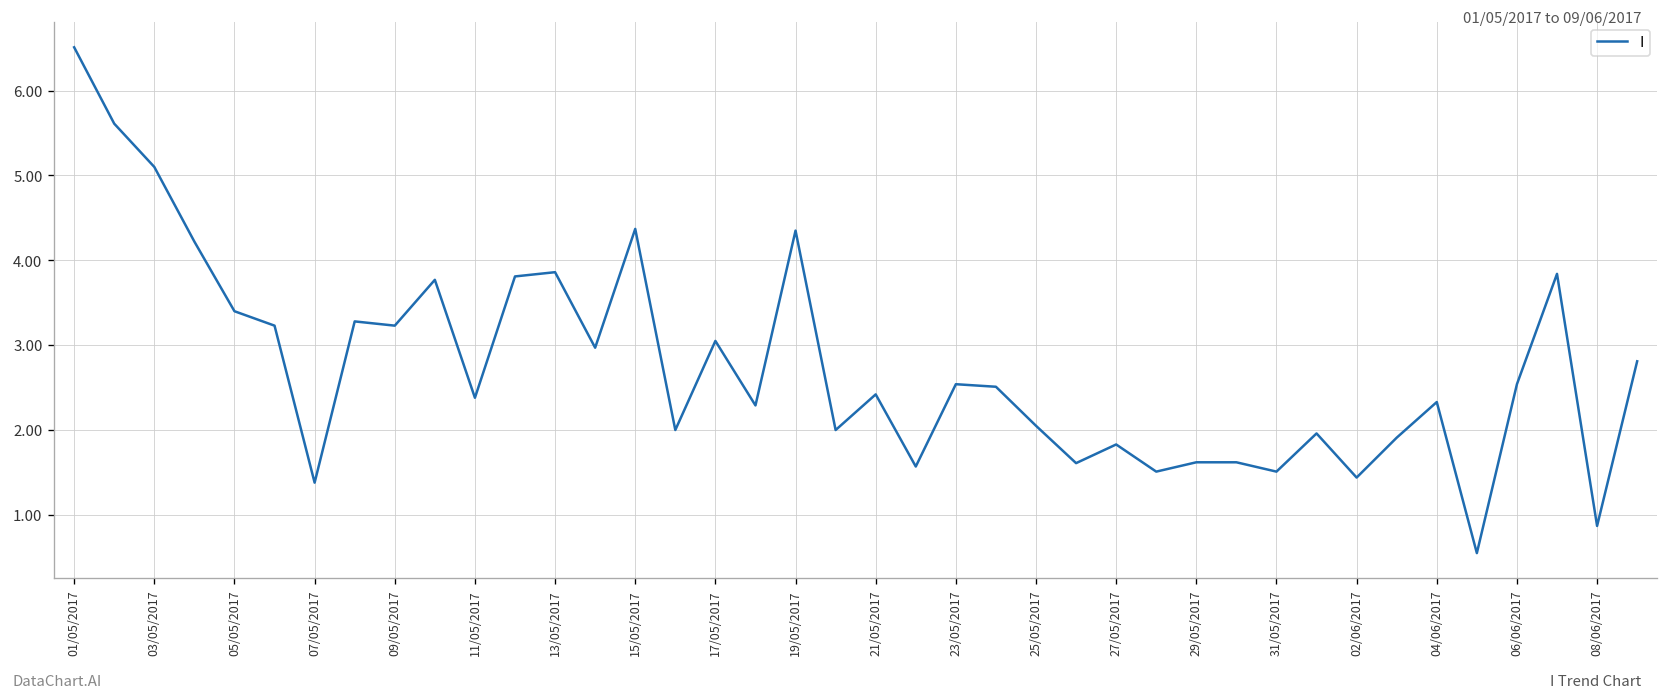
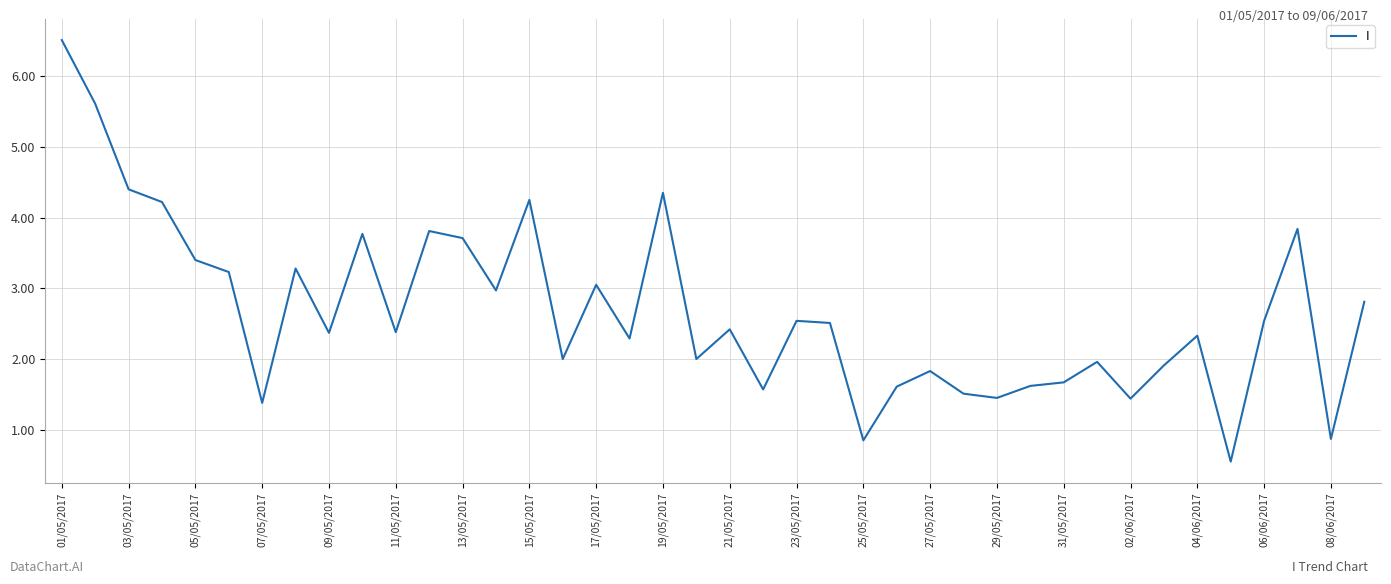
  {
    "01/05/2017": 6.5,
-   "03/05/2017": 5.1,
+   "03/05/2017": 4.4,
    "05/05/2017": 3.4,
    "07/05/2017": 1.4,
-   "09/05/2017": 3.2,
+   "09/05/2017": 2.4,
    "11/05/2017": 2.4,
-   "13/05/2017": 3.9,
-   "15/05/2017": 4.4,
+   "13/05/2017": 3.7,
+   "15/05/2017": 4.3,
    "17/05/2017": 3.1,
    "19/05/2017": 4.4,
    "21/05/2017": 2.4,
    "23/05/2017": 2.5,
-   "25/05/2017": 2.1,
+   "25/05/2017": 0.9,
    "27/05/2017": 1.8,
-   "29/05/2017": 1.6,
-   "31/05/2017": 1.5,
+   "29/05/2017": 1.5,
+   "31/05/2017": 1.7,
    "02/06/2017": 1.4,
    "04/06/2017": 2.3,
    "06/06/2017": 2.5,
    "08/06/2017": 0.9
  }
